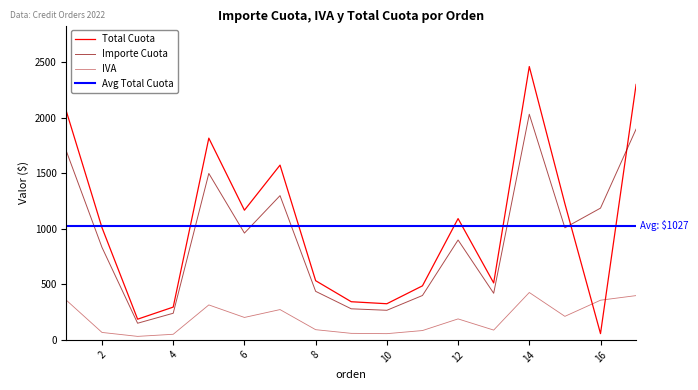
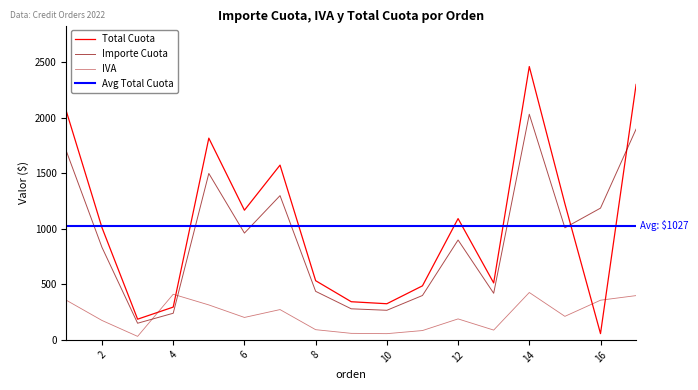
  {
    "Total Cuota": {
      "2": 1010,
      "4": 300,
      "6": 1170,
      "8": 530,
      "10": 330,
      "12": 1090,
      "14": 2460,
      "16": 60
    },
    "Importe Cuota": {
      "2": 830,
      "4": 240,
      "6": 960,
      "8": 440,
      "10": 270,
      "12": 900,
      "14": 2030,
      "16": 1190
    },
    "IVA": {
-     "2": 70,
-     "4": 50,
+     "2": 180,
+     "4": 410,
      "6": 200,
      "8": 90,
      "10": 60,
      "12": 190,
      "14": 430,
      "16": 360
    }
  }
